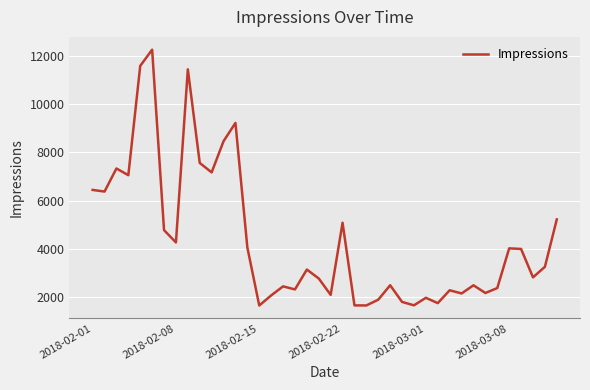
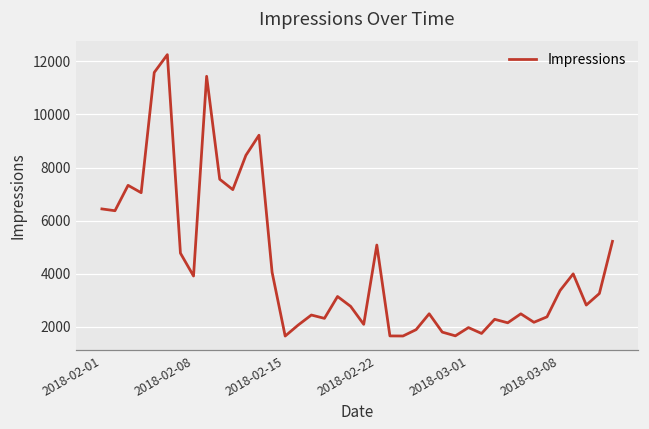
  {
    "2018-02-01": 6400,
-   "2018-02-08": 4300,
+   "2018-02-08": 3900,
    "2018-02-15": 1700,
    "2018-02-22": 5100,
    "2018-03-01": 2000,
-   "2018-03-08": 4000
+   "2018-03-08": 3400
  }
